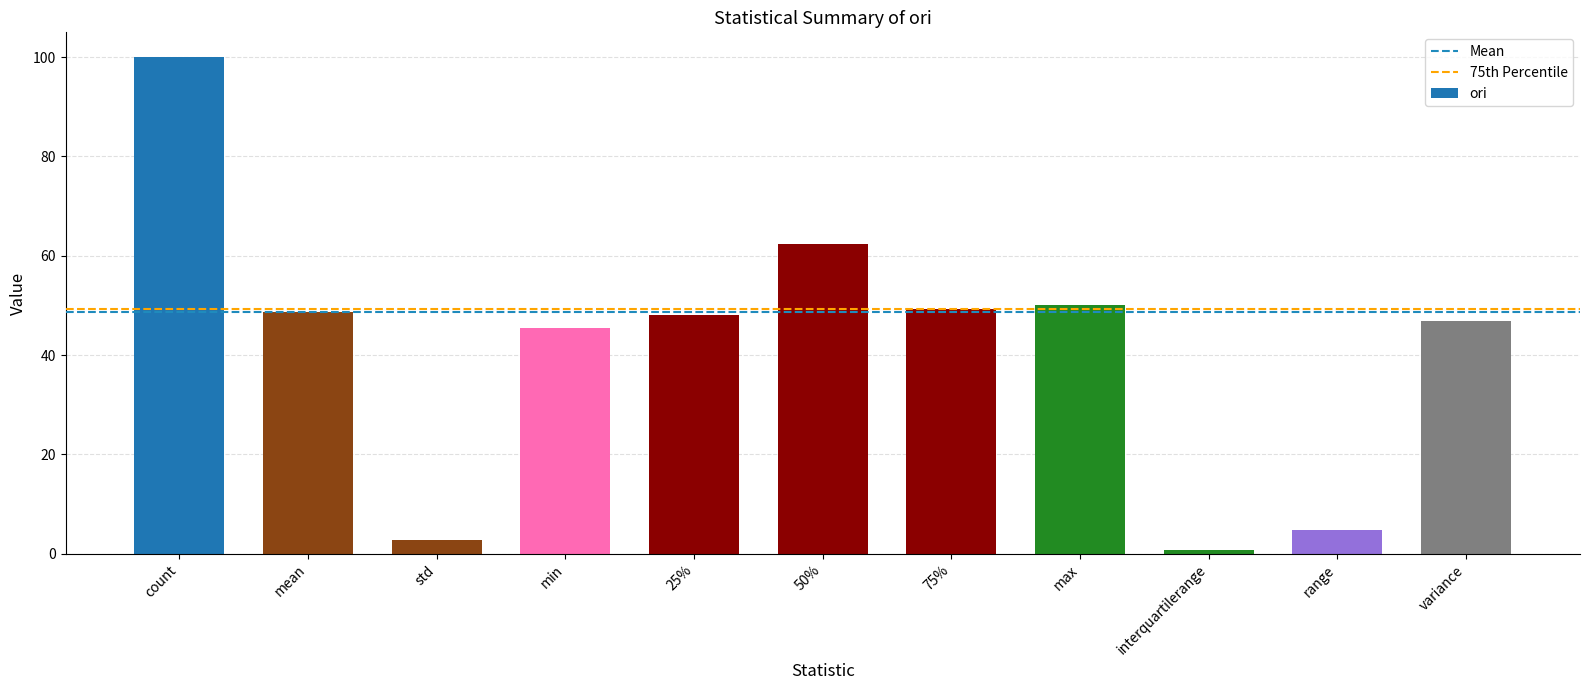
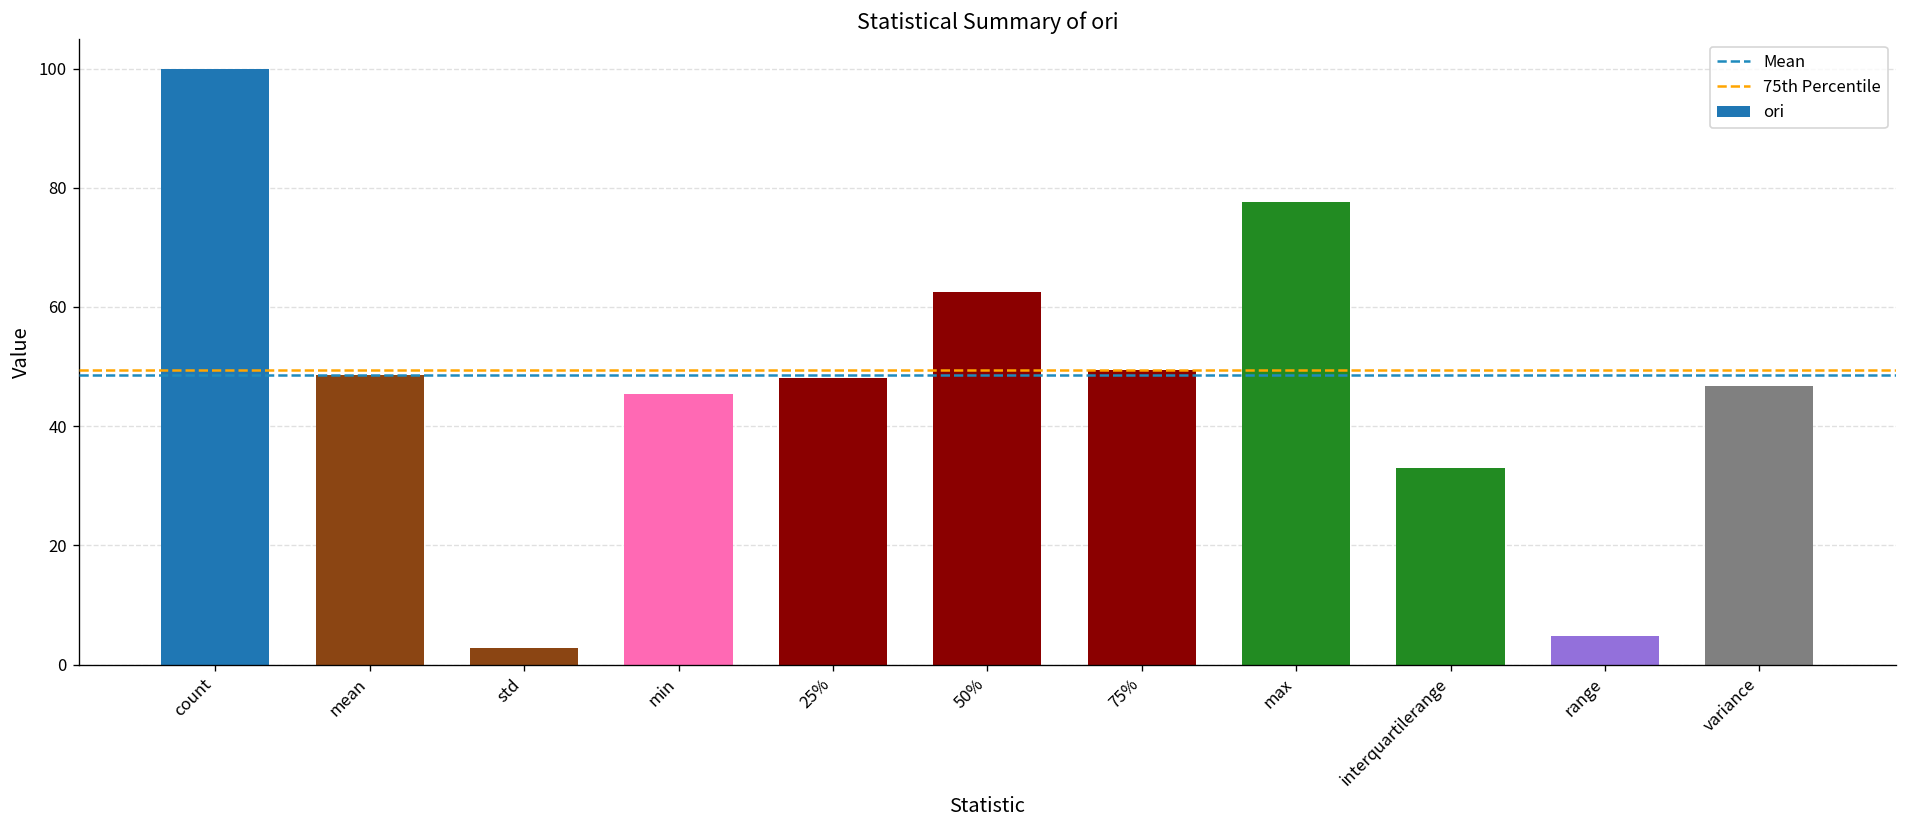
  {
    "count": 100,
    "mean": 49,
    "std": 3,
    "min": 45,
    "25%": 48,
    "50%": 62,
    "75%": 49,
-   "max": 50,
-   "interquartilerange": 1,
+   "max": 78,
+   "interquartilerange": 33,
    "range": 5,
    "variance": 47
  }
